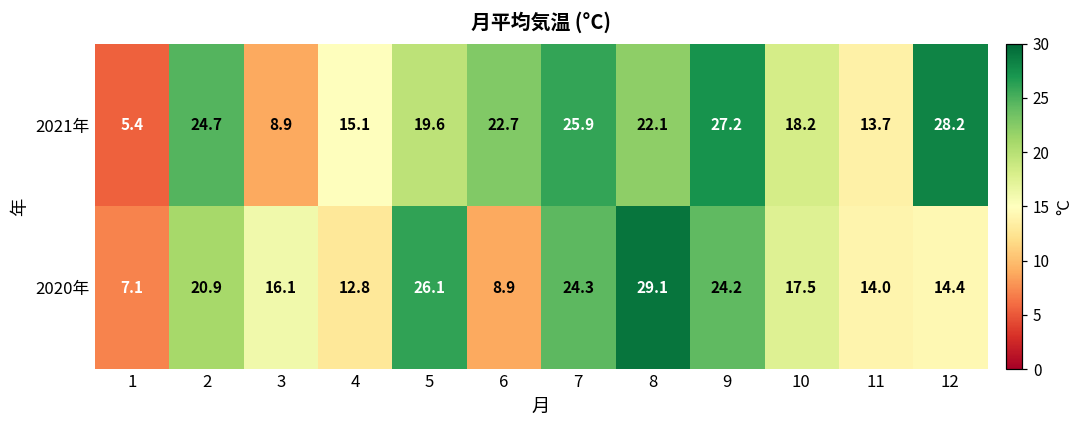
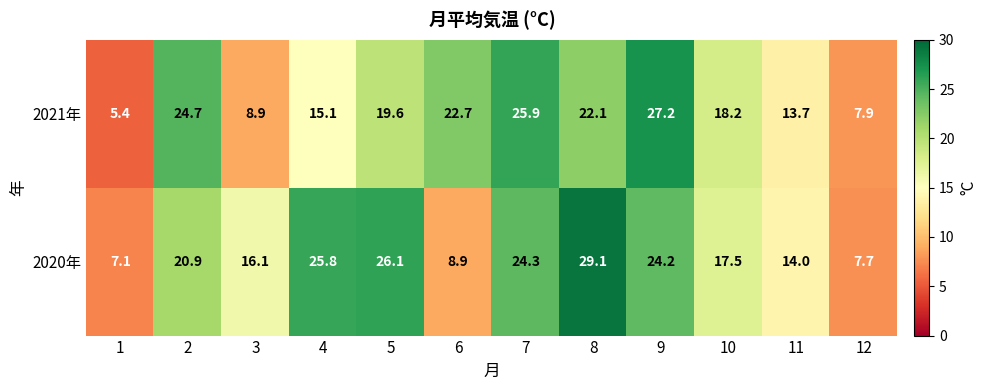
  {
    "2021年": {
      "1": 5.4,
      "2": 24.7,
      "3": 8.9,
      "4": 15.1,
      "5": 19.6,
      "6": 22.7,
      "7": 25.9,
      "8": 22.1,
      "9": 27.2,
      "10": 18.2,
      "11": 13.7,
-     "12": 28.2
+     "12": 7.9
    },
    "2020年": {
      "1": 7.1,
      "2": 20.9,
      "3": 16.1,
-     "4": 12.8,
+     "4": 25.8,
      "5": 26.1,
      "6": 8.9,
      "7": 24.3,
      "8": 29.1,
      "9": 24.2,
      "10": 17.5,
      "11": 14.0,
-     "12": 14.4
+     "12": 7.7
    }
  }
